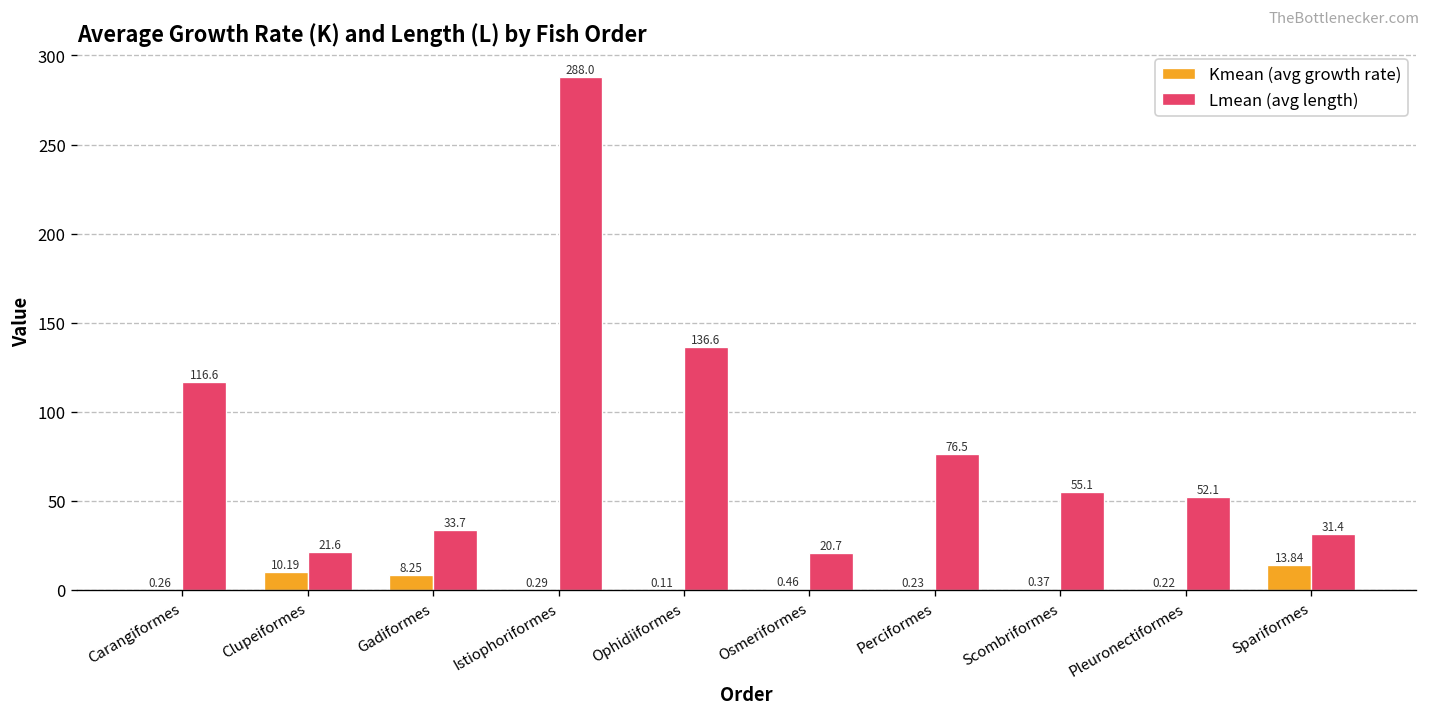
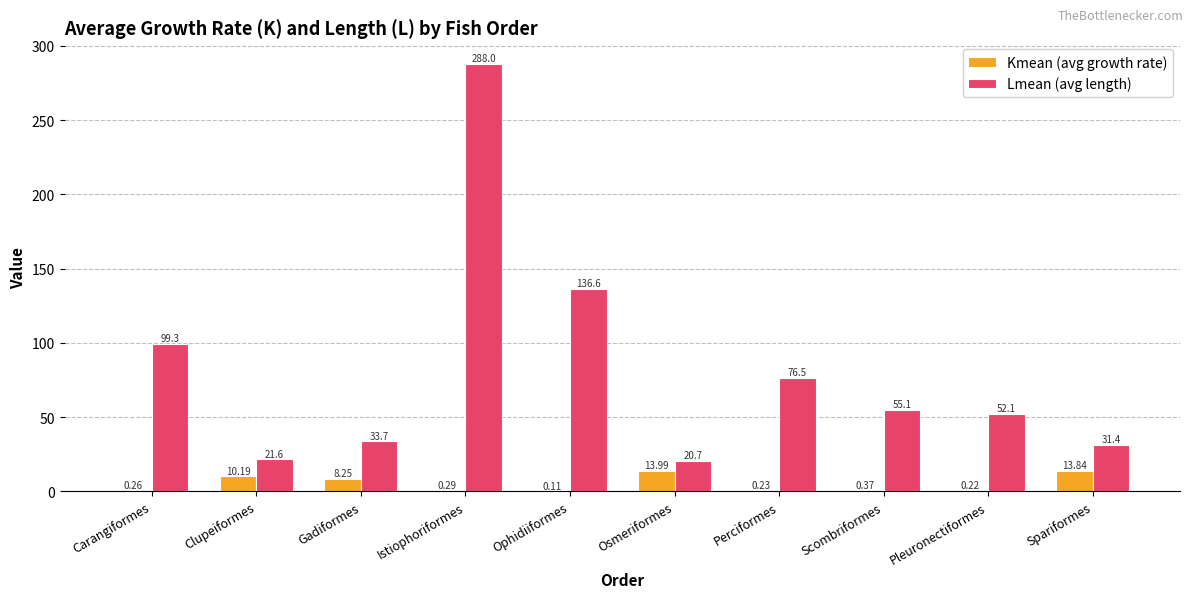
  {
    "Kmean (avg growth rate)": {
      "Carangiformes": 0.26,
      "Clupeiformes": 10.19,
      "Gadiformes": 8.25,
      "Istiophoriformes": 0.29,
      "Ophidiiformes": 0.11,
-     "Osmeriformes": 0.46,
+     "Osmeriformes": 13.99,
      "Perciformes": 0.23,
      "Scombriformes": 0.37,
      "Pleuronectiformes": 0.22,
      "Spariformes": 13.84
    },
    "Lmean (avg length)": {
-     "Carangiformes": 116.6,
+     "Carangiformes": 99.3,
      "Clupeiformes": 21.6,
      "Gadiformes": 33.7,
      "Istiophoriformes": 288.0,
      "Ophidiiformes": 136.6,
      "Osmeriformes": 20.7,
      "Perciformes": 76.5,
      "Scombriformes": 55.1,
      "Pleuronectiformes": 52.1,
      "Spariformes": 31.4
    }
  }
